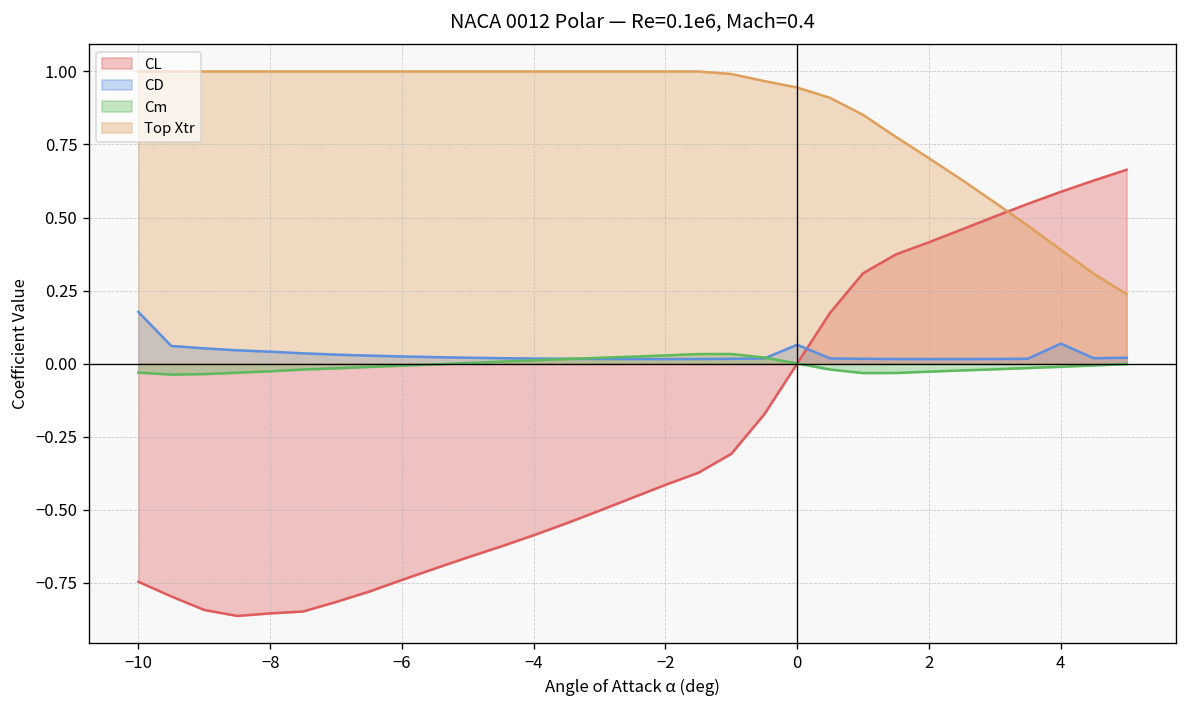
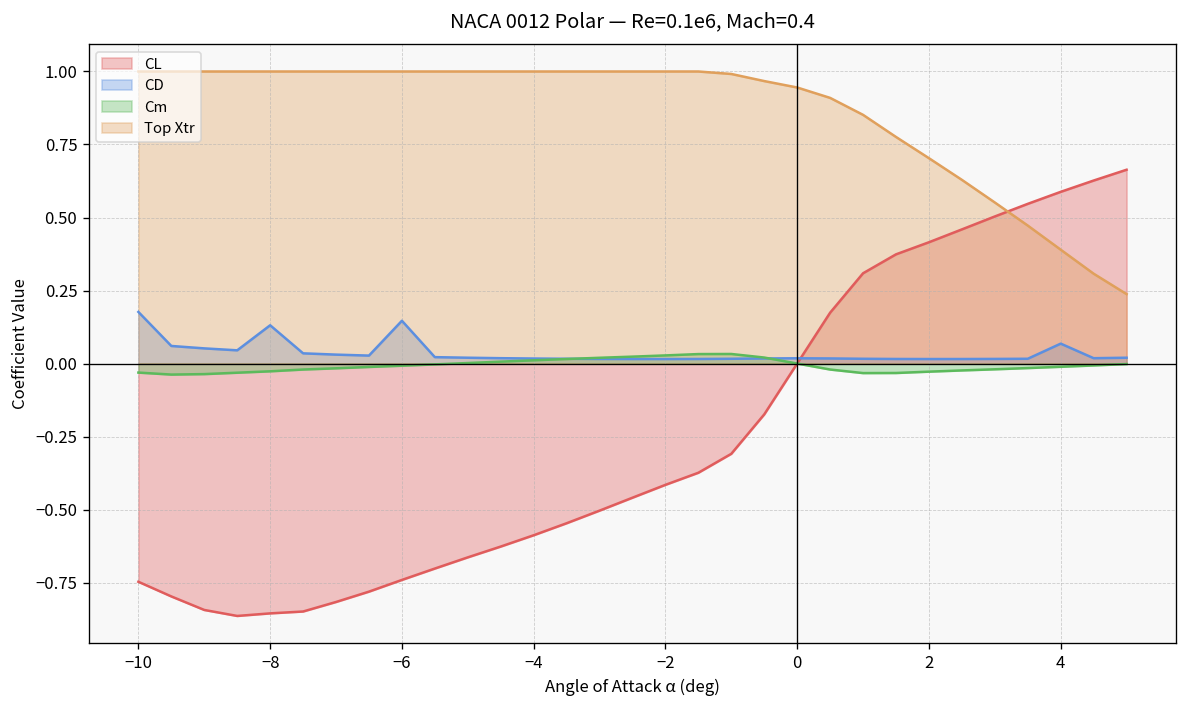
  {
    "CD": {
      "−10": 0.18,
-     "−8": 0.04,
-     "−6": 0.02,
+     "−8": 0.13,
+     "−6": 0.15,
      "−2": 0.02,
-     "0": 0.06,
+     "0": 0.02,
      "2": 0.02,
      "4": 0.07
    }
  }
